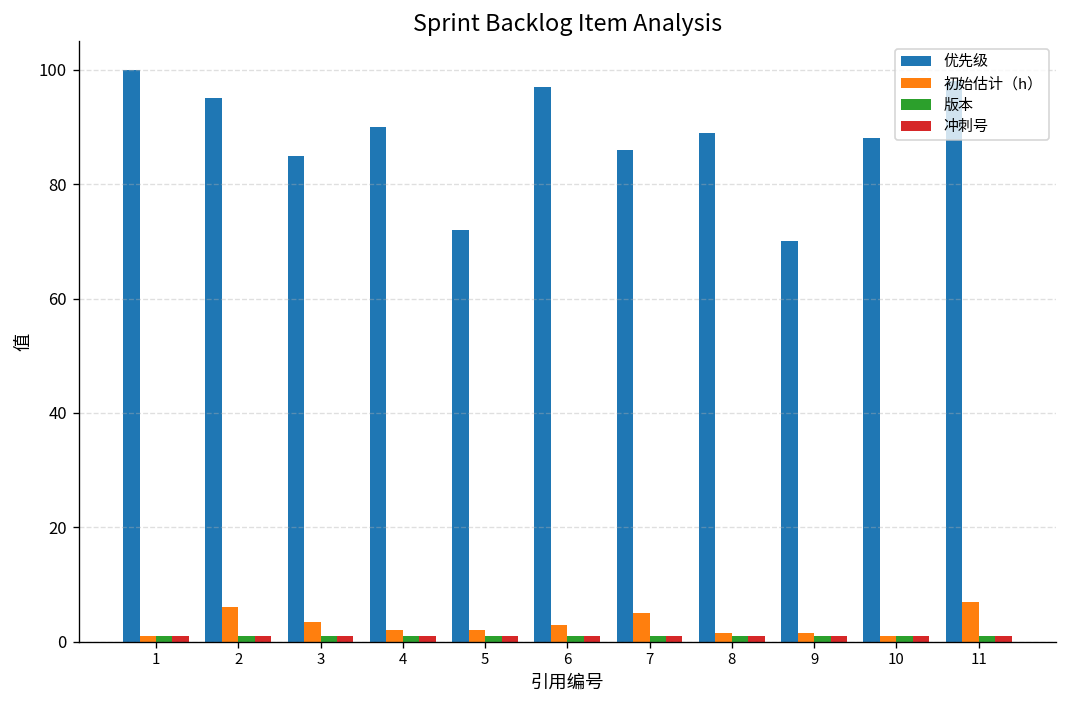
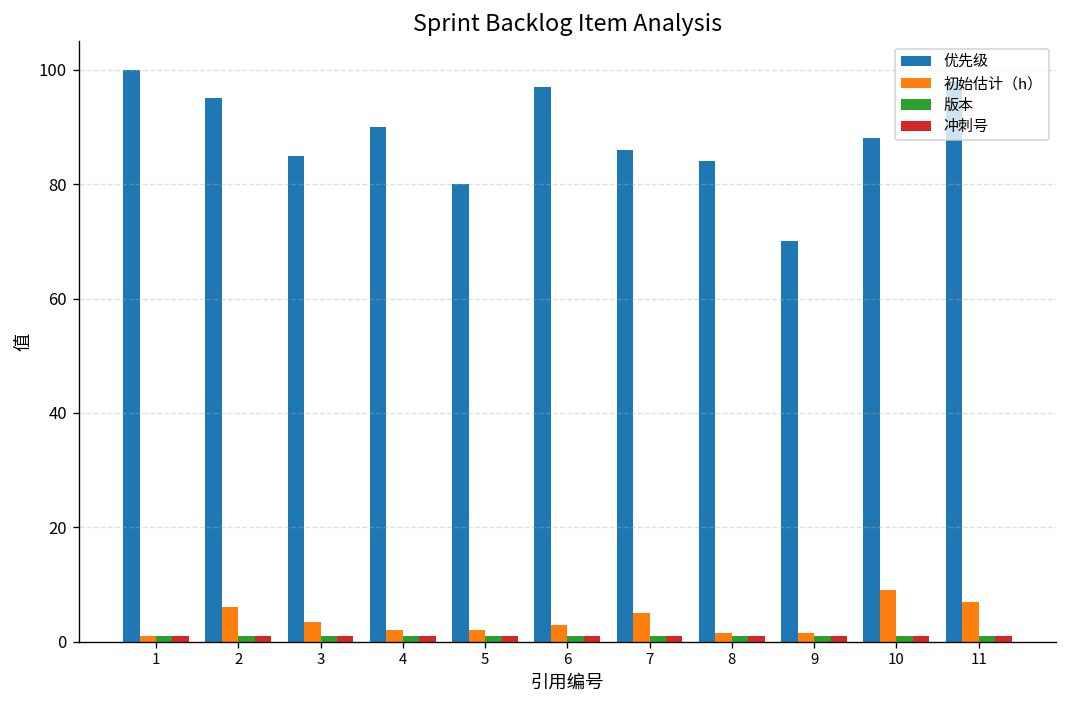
  {
    "优先级": {
      "1": 100,
      "2": 95,
      "3": 85,
      "4": 90,
-     "5": 72,
+     "5": 80,
      "6": 97,
      "7": 86,
-     "8": 89,
+     "8": 84,
      "9": 70,
      "10": 88
    },
    "初始估计（h）": {
      "1": 1,
      "2": 6,
      "3": 4,
      "4": 2,
      "5": 2,
      "6": 3,
      "7": 5,
      "8": 2,
      "9": 2,
-     "10": 1,
+     "10": 9,
      "11": 7
    },
    "版本": {
      "1": 1,
      "2": 1,
      "3": 1,
      "4": 1,
      "5": 1,
      "6": 1,
      "7": 1,
      "8": 1,
      "9": 1,
      "10": 1,
      "11": 1
    },
    "冲刺号": {
      "1": 1,
      "2": 1,
      "3": 1,
      "4": 1,
      "5": 1,
      "6": 1,
      "7": 1,
      "8": 1,
      "9": 1,
      "10": 1,
      "11": 1
    }
  }
